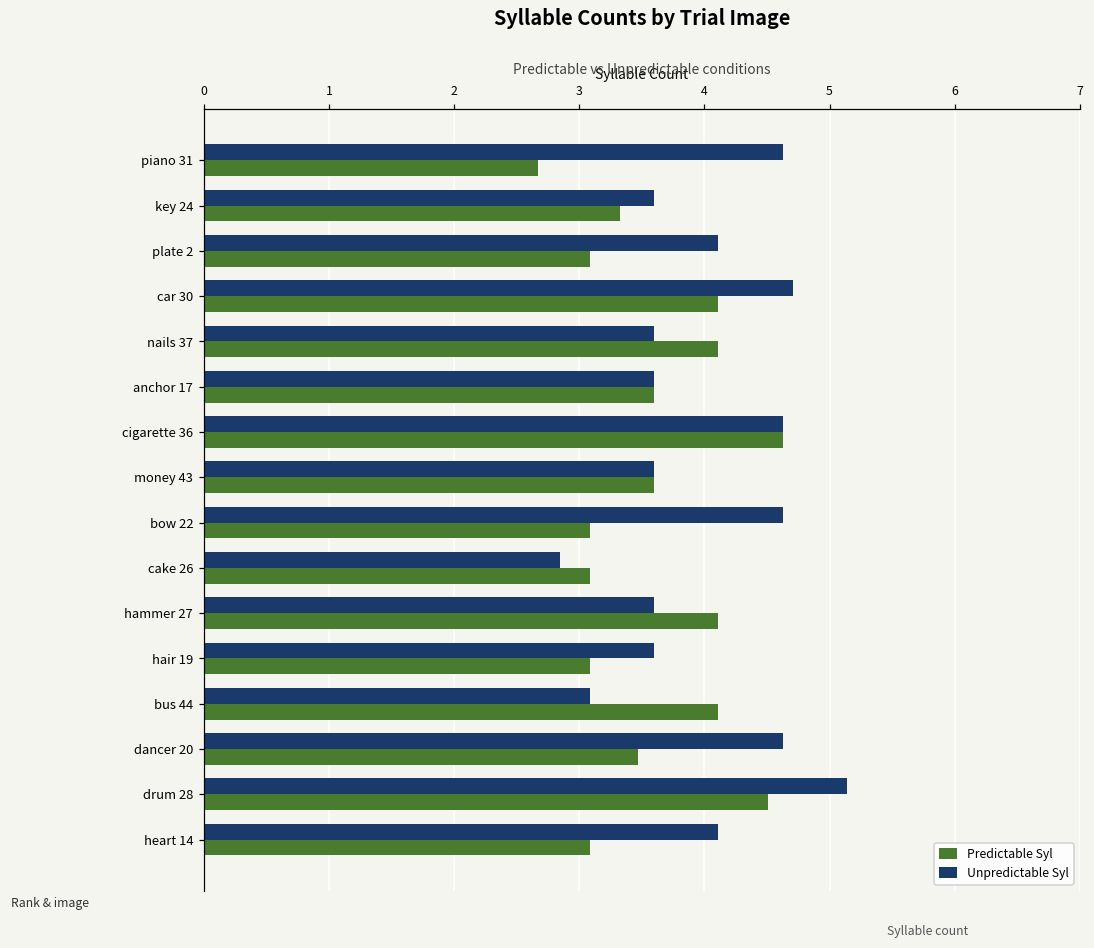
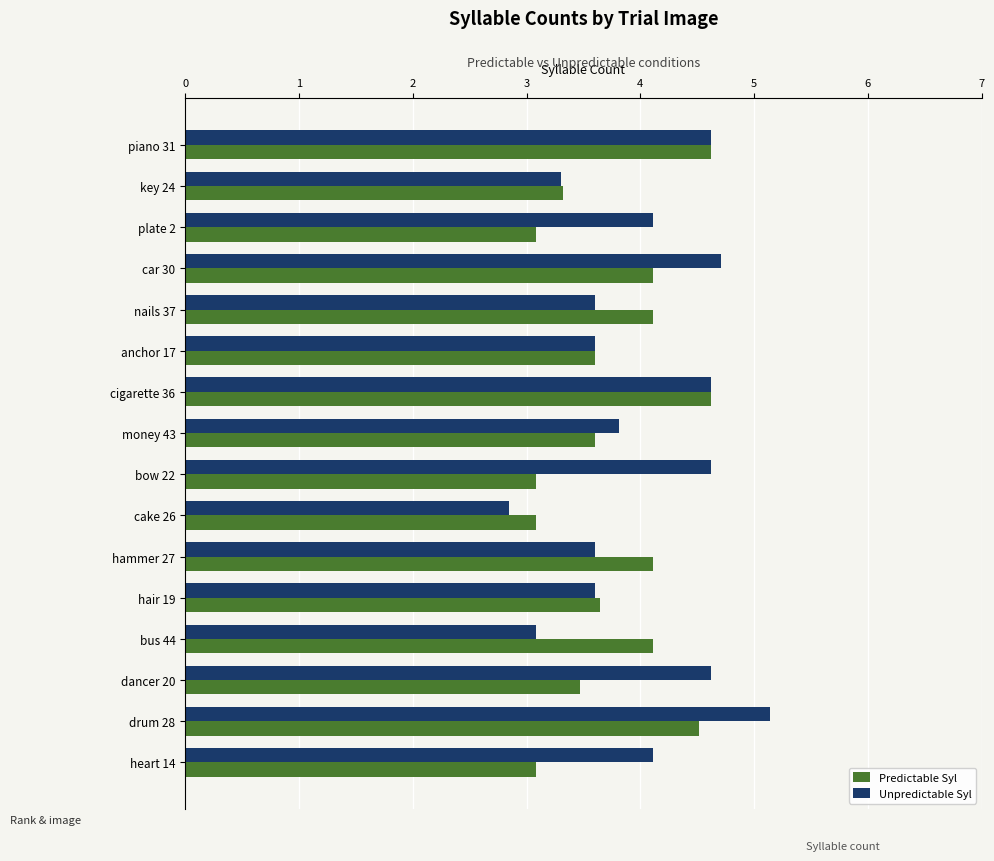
  {
    "Predictable Syl": {
-     "piano 31": 2.67,
+     "piano 31": 4.63,
      "key 24": 3.32,
      "plate 2": 3.08,
      "car 30": 4.11,
      "nails 37": 4.11,
      "anchor 17": 3.60,
      "cigarette 36": 4.63,
      "money 43": 3.60,
      "bow 22": 3.08,
      "cake 26": 3.08,
      "hammer 27": 4.11,
-     "hair 19": 3.08,
+     "hair 19": 3.64,
      "bus 44": 4.11,
      "dancer 20": 3.47,
      "drum 28": 4.51,
      "heart 14": 3.08
    },
    "Unpredictable Syl": {
      "piano 31": 4.63,
-     "key 24": 3.60,
+     "key 24": 3.30,
      "plate 2": 4.11,
      "car 30": 4.71,
      "nails 37": 3.60,
      "anchor 17": 3.60,
      "cigarette 36": 4.63,
-     "money 43": 3.60,
+     "money 43": 3.81,
      "bow 22": 4.63,
      "cake 26": 2.85,
      "hammer 27": 3.60,
      "hair 19": 3.60,
      "bus 44": 3.08,
      "dancer 20": 4.63,
      "drum 28": 5.14,
      "heart 14": 4.11
    }
  }
